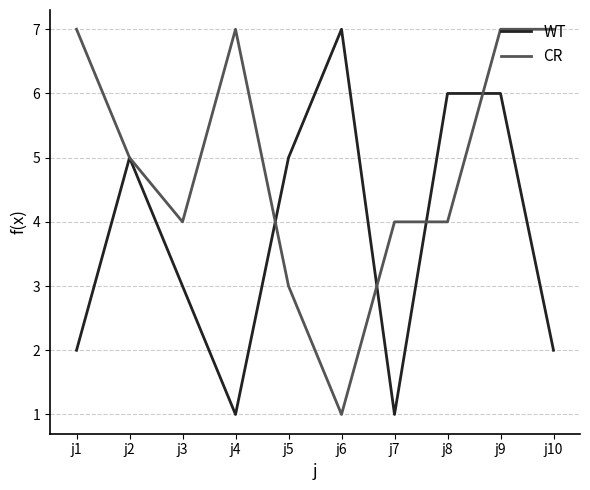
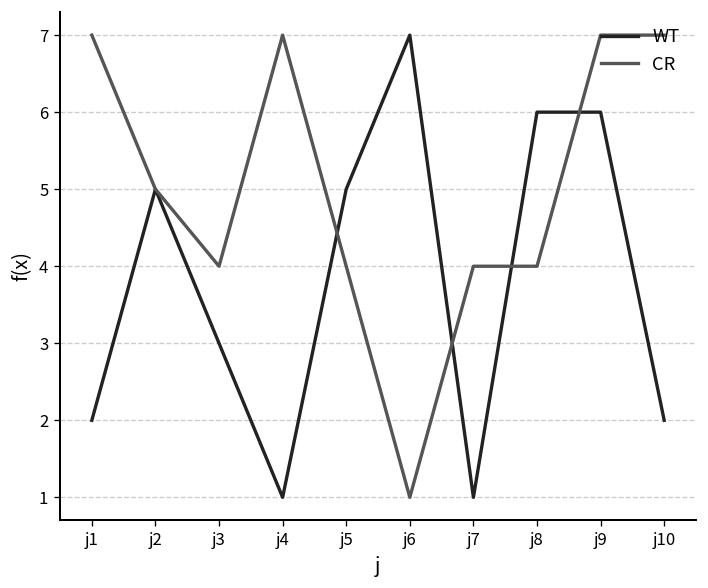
  {
    "WT": {
      "j1": 2,
      "j3": 3,
      "j4": 1,
      "j5": 5,
      "j6": 7,
      "j7": 1,
      "j8": 6,
      "j9": 6,
      "j10": 2
    },
    "CR": {
      "j1": 7,
      "j3": 4,
      "j4": 7,
-     "j5": 3,
+     "j5": 4,
      "j6": 1,
      "j7": 4,
      "j8": 4,
      "j9": 7,
      "j10": 7
    }
  }
